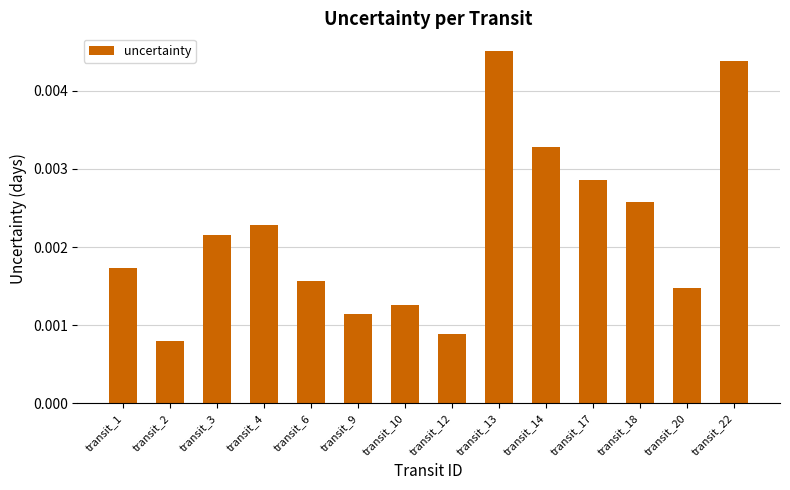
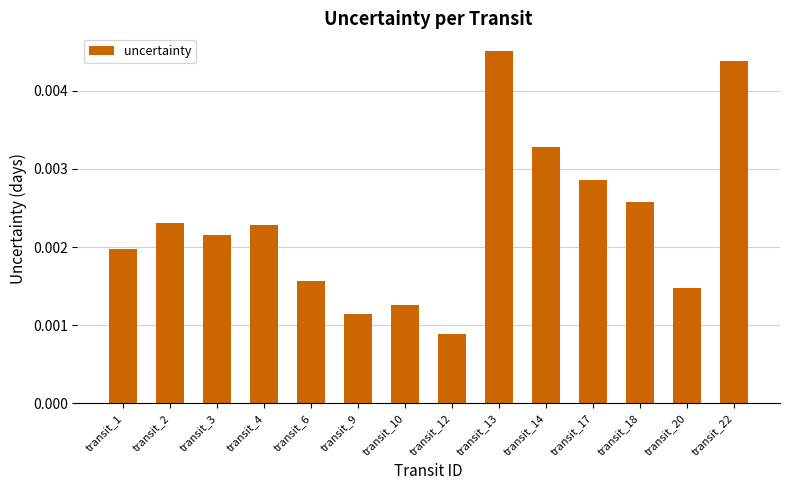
  {
-   "transit_1": 0.0017,
-   "transit_2": 0.0008,
+   "transit_1": 0.0020,
+   "transit_2": 0.0023,
    "transit_3": 0.0022,
    "transit_4": 0.0023,
    "transit_6": 0.0016,
    "transit_9": 0.0011,
    "transit_10": 0.0013,
    "transit_12": 0.0009,
    "transit_13": 0.0045,
    "transit_14": 0.0033,
    "transit_17": 0.0029,
    "transit_18": 0.0026,
    "transit_20": 0.0015,
    "transit_22": 0.0044
  }
